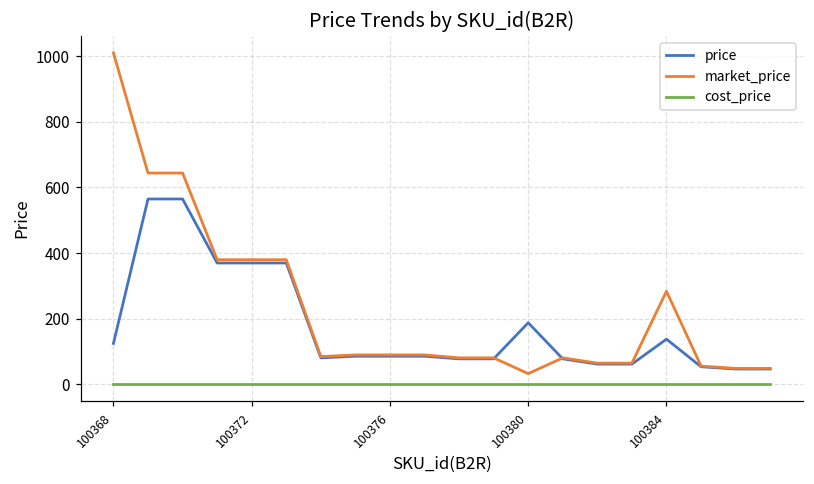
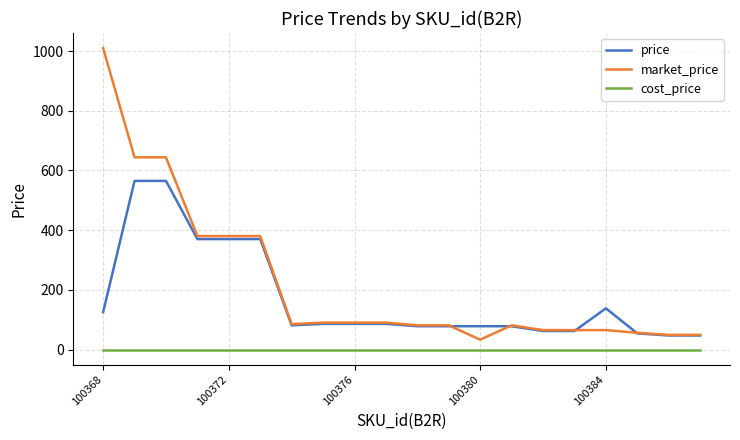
  {
    "price": {
      "100368": 130,
      "100372": 370,
-     "100380": 190,
+     "100380": 80,
      "100384": 140
    },
    "market_price": {
      "100368": 1010,
      "100372": 380,
      "100380": 30,
-     "100384": 280
+     "100384": 70
    },
    "cost_price": {
      "100368": 0,
      "100372": 0,
      "100376": 0,
      "100380": 0,
      "100384": 0
    }
  }
